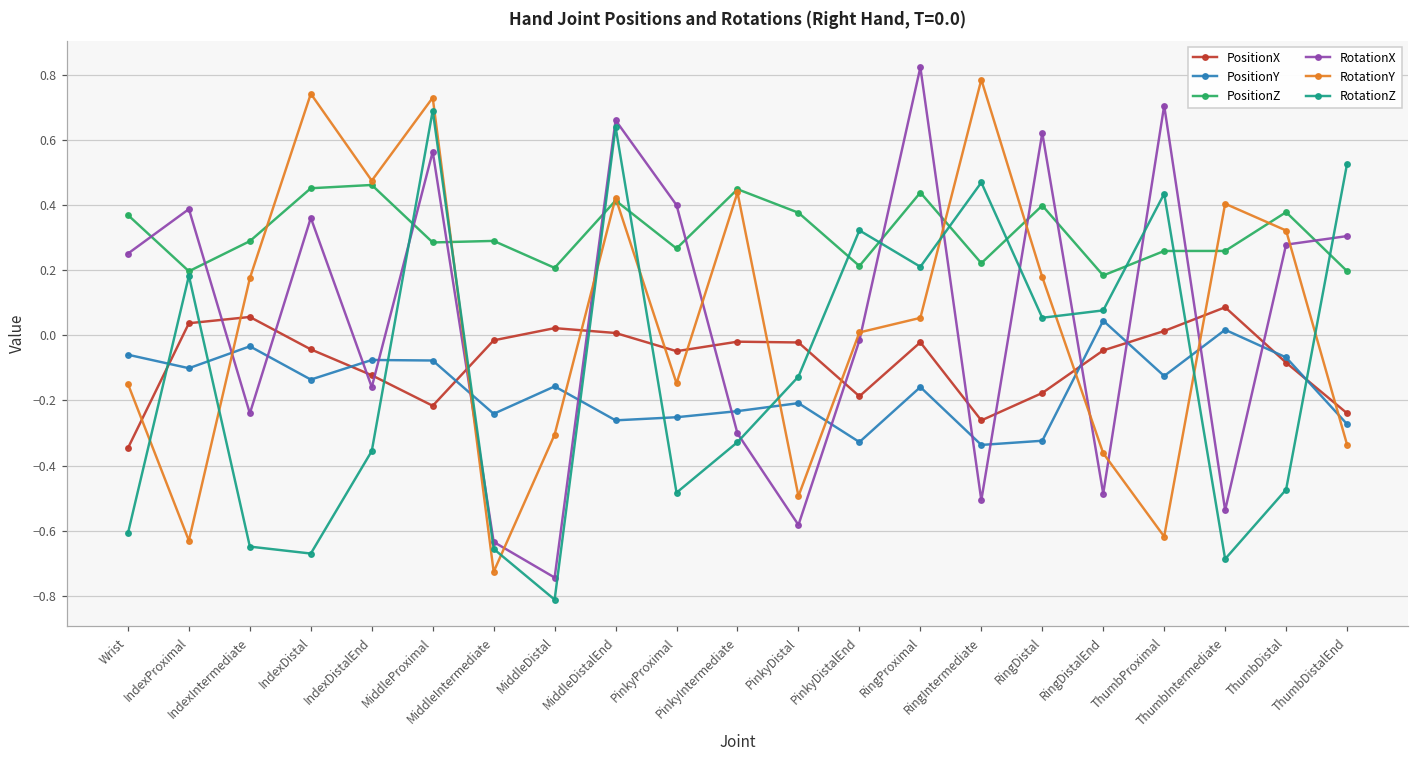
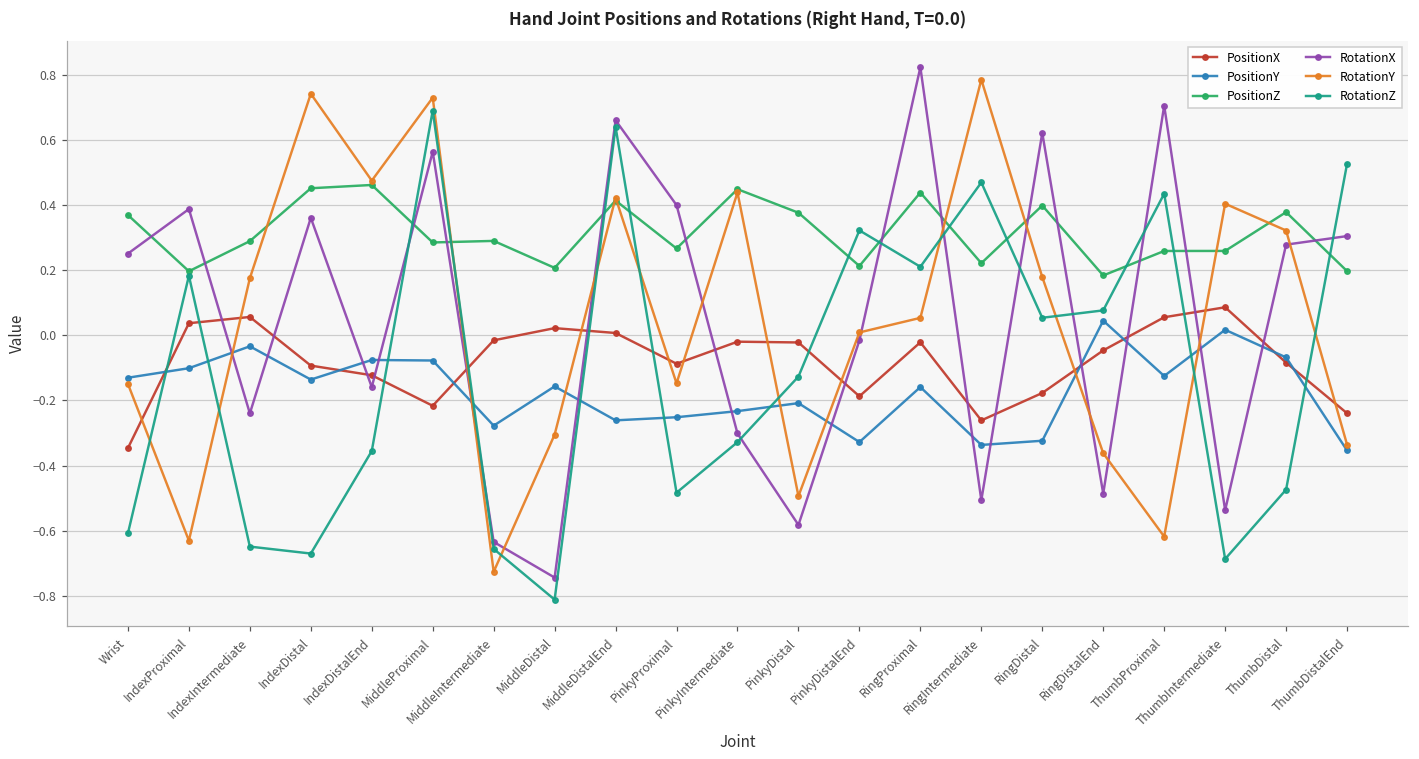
  {
    "PositionX": {
      "Wrist": -0.35,
      "IndexProximal": 0.04,
      "IndexIntermediate": 0.06,
-     "IndexDistal": -0.04,
+     "IndexDistal": -0.09,
      "IndexDistalEnd": -0.12,
      "MiddleProximal": -0.22,
      "MiddleIntermediate": -0.02,
      "MiddleDistal": 0.02,
      "MiddleDistalEnd": 0.01,
-     "PinkyProximal": -0.05,
+     "PinkyProximal": -0.09,
      "PinkyIntermediate": -0.02,
      "PinkyDistal": -0.02,
      "PinkyDistalEnd": -0.19,
      "RingProximal": -0.02,
      "RingIntermediate": -0.26,
      "RingDistal": -0.18,
      "RingDistalEnd": -0.05,
-     "ThumbProximal": 0.01,
+     "ThumbProximal": 0.06,
      "ThumbIntermediate": 0.09,
      "ThumbDistal": -0.08,
      "ThumbDistalEnd": -0.24
    },
    "PositionY": {
-     "Wrist": -0.06,
+     "Wrist": -0.13,
      "IndexProximal": -0.10,
      "IndexIntermediate": -0.03,
      "IndexDistal": -0.14,
      "IndexDistalEnd": -0.08,
      "MiddleProximal": -0.08,
-     "MiddleIntermediate": -0.24,
+     "MiddleIntermediate": -0.28,
      "MiddleDistal": -0.16,
      "MiddleDistalEnd": -0.26,
      "PinkyProximal": -0.25,
      "PinkyIntermediate": -0.23,
      "PinkyDistal": -0.21,
      "PinkyDistalEnd": -0.33,
      "RingProximal": -0.16,
      "RingIntermediate": -0.34,
      "RingDistal": -0.32,
      "RingDistalEnd": 0.05,
      "ThumbProximal": -0.12,
      "ThumbIntermediate": 0.02,
      "ThumbDistal": -0.07,
-     "ThumbDistalEnd": -0.27
+     "ThumbDistalEnd": -0.35
    },
    "RotationX": {
      "Wrist": 0.25,
      "IndexProximal": 0.39,
      "IndexIntermediate": -0.24,
      "IndexDistal": 0.36,
      "IndexDistalEnd": -0.16,
      "MiddleProximal": 0.56,
      "MiddleIntermediate": -0.63,
      "MiddleDistal": -0.74,
      "MiddleDistalEnd": 0.66,
      "PinkyProximal": 0.40,
      "PinkyIntermediate": -0.30,
      "PinkyDistal": -0.58,
      "PinkyDistalEnd": -0.02,
      "RingProximal": 0.82,
      "RingIntermediate": -0.51,
      "RingDistal": 0.62,
      "RingDistalEnd": -0.49,
      "ThumbProximal": 0.71,
      "ThumbIntermediate": -0.54,
      "ThumbDistal": 0.28,
      "ThumbDistalEnd": 0.30
    },
    "RotationY": {
      "Wrist": -0.15,
      "IndexProximal": -0.63,
      "IndexIntermediate": 0.18,
      "IndexDistal": 0.74,
      "IndexDistalEnd": 0.48,
      "MiddleProximal": 0.73,
      "MiddleIntermediate": -0.73,
      "MiddleDistal": -0.30,
      "PinkyProximal": -0.15,
      "PinkyIntermediate": 0.44,
      "PinkyDistal": -0.49,
      "PinkyDistalEnd": 0.01,
      "RingProximal": 0.05,
      "RingIntermediate": 0.79,
      "RingDistal": 0.18,
      "RingDistalEnd": -0.36,
      "ThumbProximal": -0.62,
      "ThumbIntermediate": 0.40,
      "ThumbDistal": 0.32,
      "ThumbDistalEnd": -0.34
    }
  }
